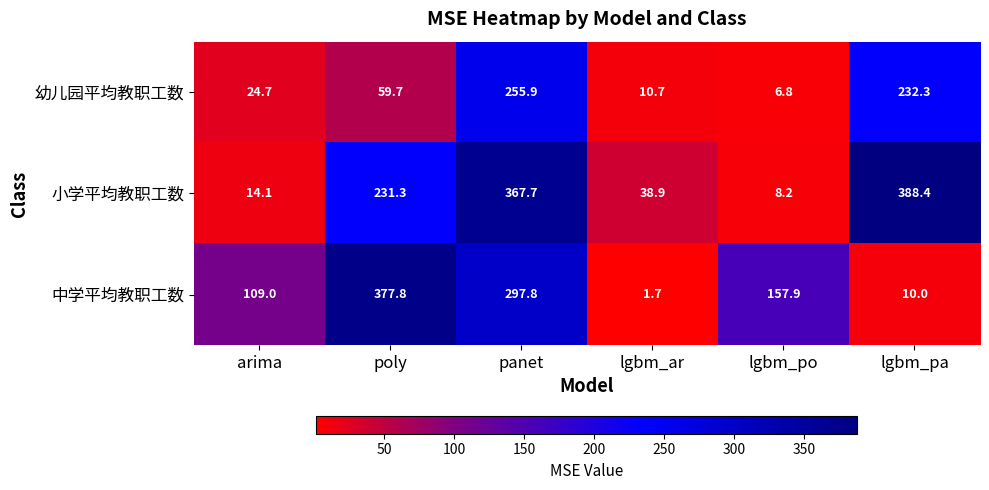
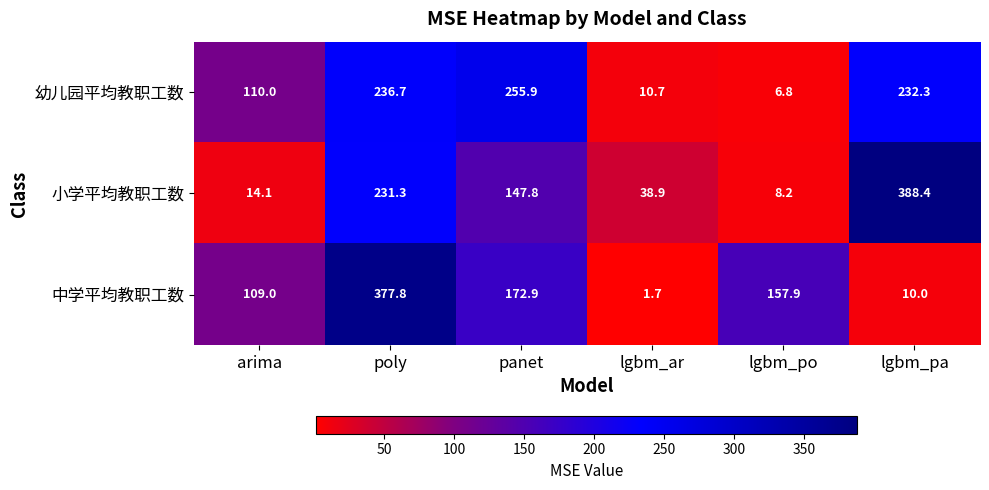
  {
    "幼儿园平均教职工数": {
-     "arima": 24.7,
-     "poly": 59.7,
+     "arima": 110.0,
+     "poly": 236.7,
      "panet": 255.9,
      "lgbm_ar": 10.7,
      "lgbm_po": 6.8,
      "lgbm_pa": 232.3
    },
    "小学平均教职工数": {
      "arima": 14.1,
      "poly": 231.3,
-     "panet": 367.7,
+     "panet": 147.8,
      "lgbm_ar": 38.9,
      "lgbm_po": 8.2,
      "lgbm_pa": 388.4
    },
    "中学平均教职工数": {
      "arima": 109.0,
      "poly": 377.8,
-     "panet": 297.8,
+     "panet": 172.9,
      "lgbm_ar": 1.7,
      "lgbm_po": 157.9,
      "lgbm_pa": 10.0
    }
  }
